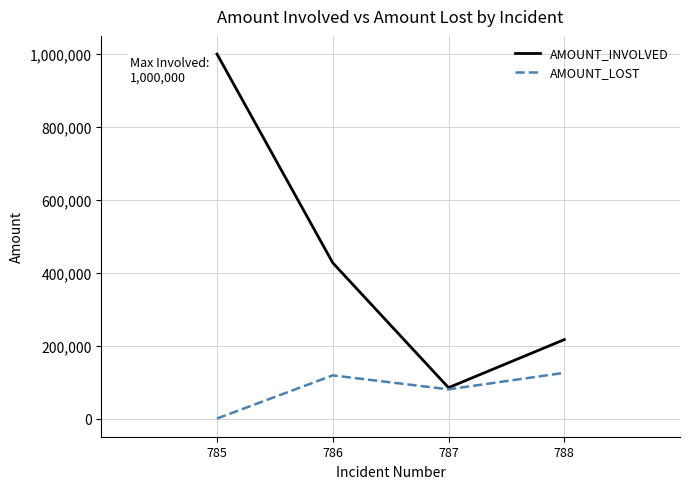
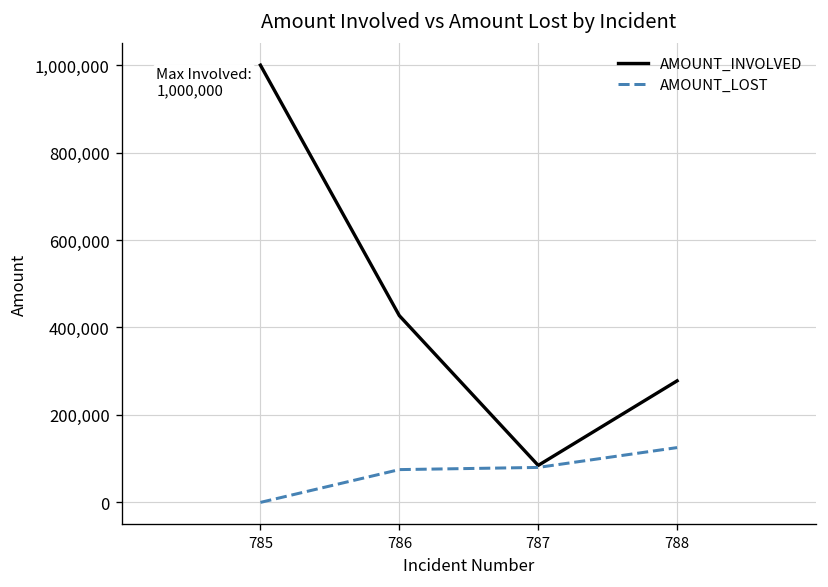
  {
    "AMOUNT_INVOLVED": {
      "786": "430,000",
-     "788": "220,000"
+     "788": "280,000"
    },
    "AMOUNT_LOST": {
      "785": "0",
-     "786": "120,000",
+     "786": "80,000",
      "788": "130,000"
    }
  }
